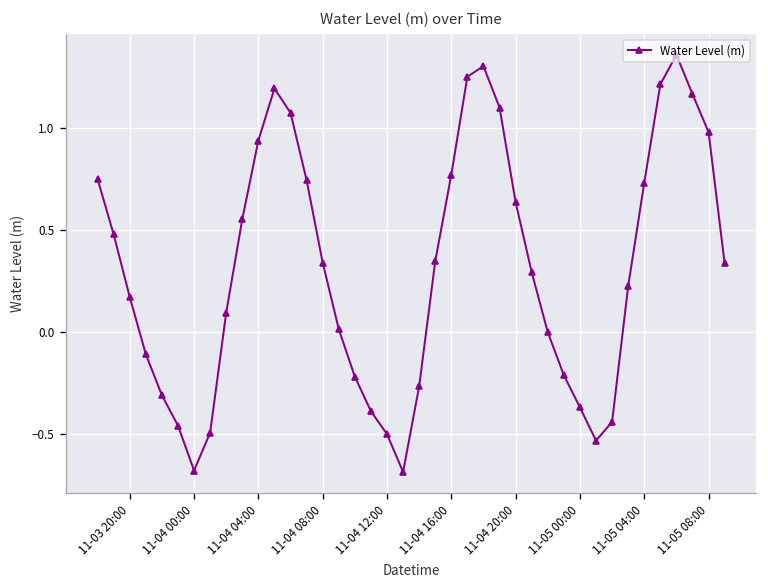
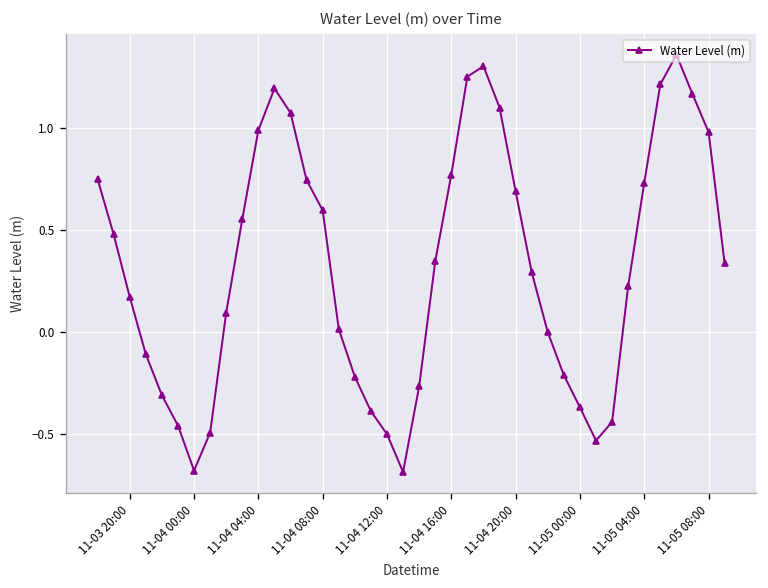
  {
    "11-03 20:00": 0.17,
    "11-04 00:00": -0.68,
-   "11-04 04:00": 0.94,
-   "11-04 08:00": 0.34,
+   "11-04 04:00": 0.99,
+   "11-04 08:00": 0.60,
    "11-04 12:00": -0.50,
    "11-04 16:00": 0.77,
-   "11-04 20:00": 0.64,
+   "11-04 20:00": 0.69,
    "11-05 00:00": -0.37,
    "11-05 04:00": 0.73,
    "11-05 08:00": 0.98
  }
